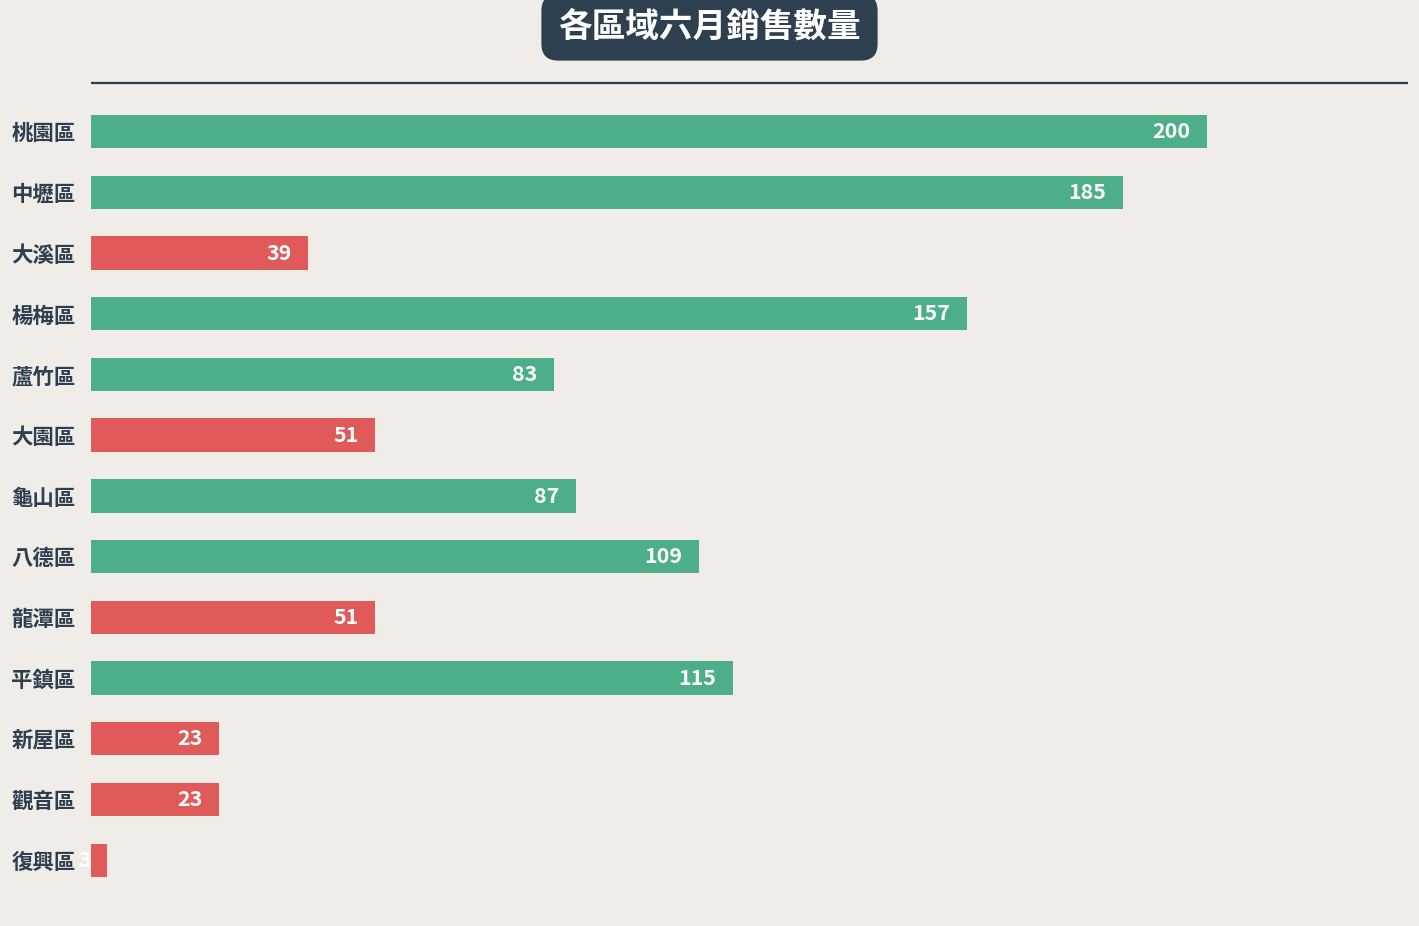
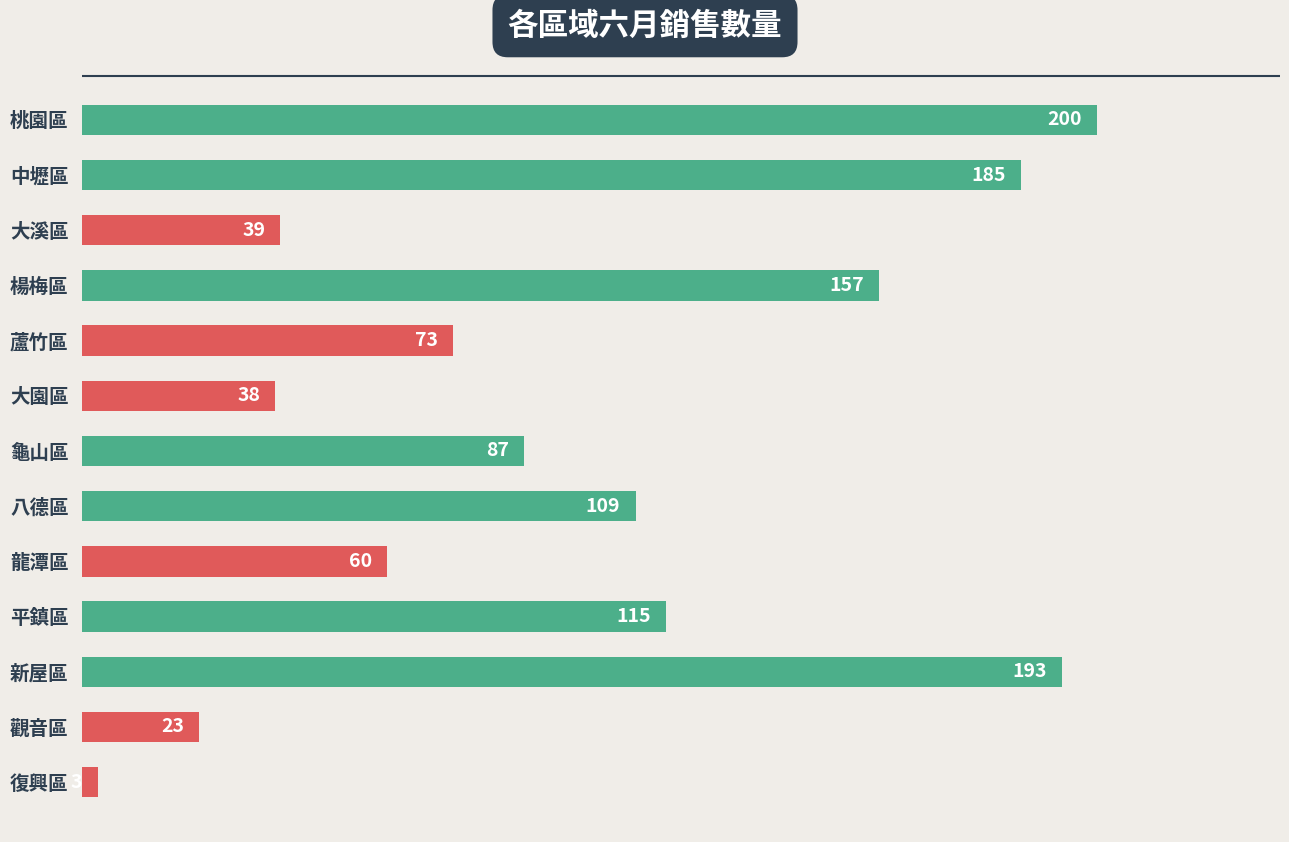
  {
    "桃園區": 200,
    "中壢區": 185,
    "大溪區": 39,
    "楊梅區": 157,
-   "蘆竹區": 83,
-   "大園區": 51,
+   "蘆竹區": 73,
+   "大園區": 38,
    "龜山區": 87,
    "八德區": 109,
-   "龍潭區": 51,
+   "龍潭區": 60,
    "平鎮區": 115,
-   "新屋區": 23,
+   "新屋區": 193,
    "觀音區": 23
  }
